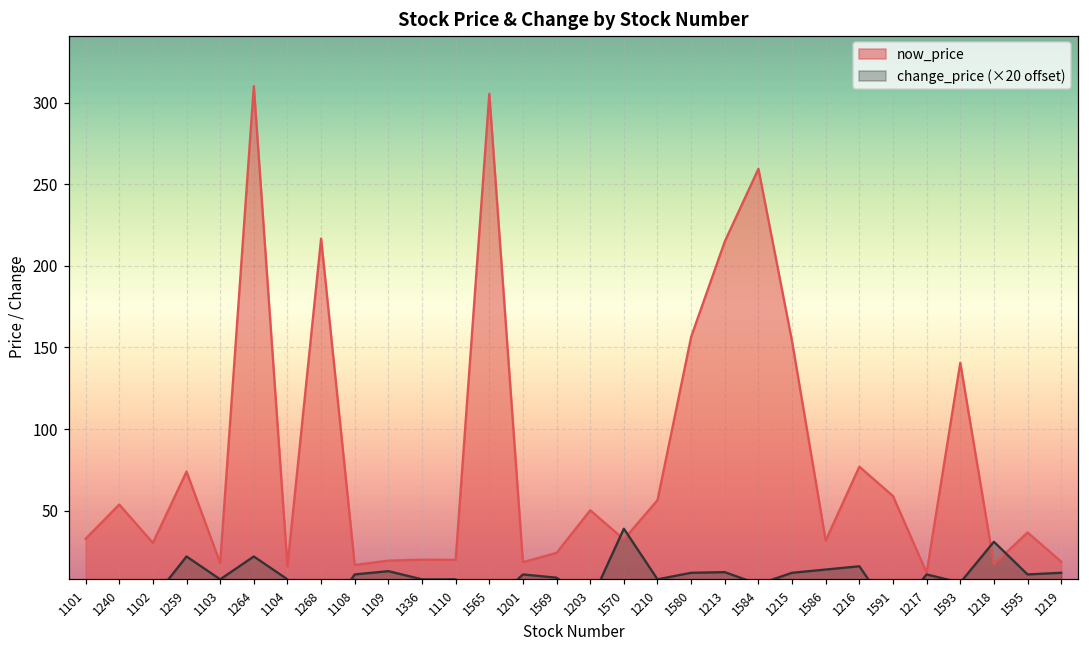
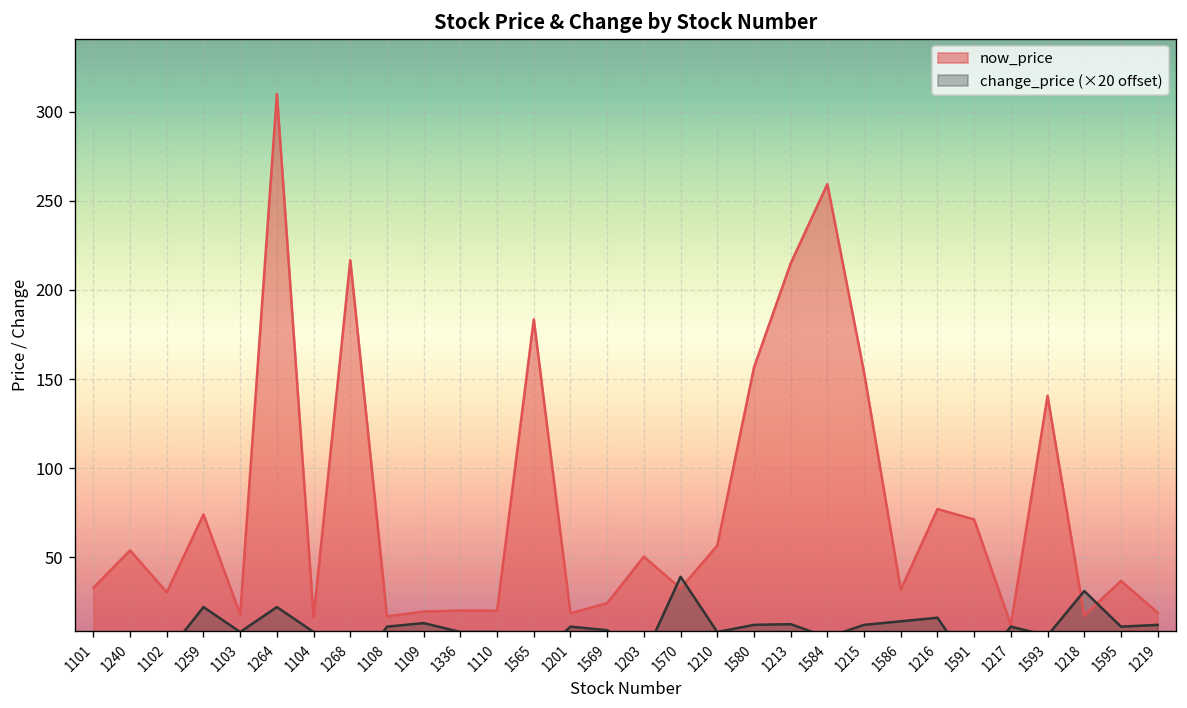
  {
    "now_price": {
      "1101": 33,
      "1240": 54,
      "1102": 30,
      "1259": 74,
      "1103": 18,
      "1264": 310,
      "1104": 16,
      "1268": 217,
      "1108": 17,
      "1109": 19,
      "1336": 20,
      "1110": 20,
-     "1565": 305,
+     "1565": 184,
      "1201": 19,
      "1569": 24,
      "1203": 50,
      "1570": 33,
      "1210": 57,
      "1580": 157,
      "1213": 215,
      "1584": 259,
      "1215": 154,
      "1586": 32,
      "1216": 77,
-     "1591": 59,
+     "1591": 71,
      "1593": 141,
      "1218": 17,
      "1595": 37,
      "1219": 19
    }
  }
